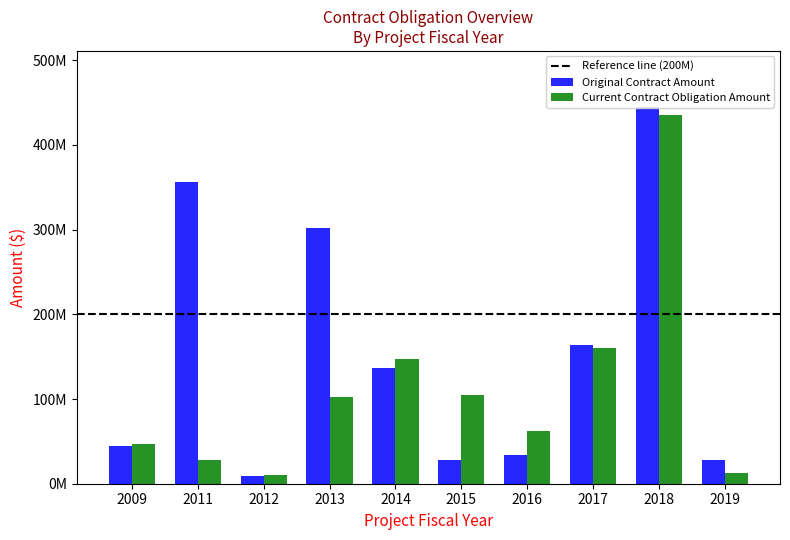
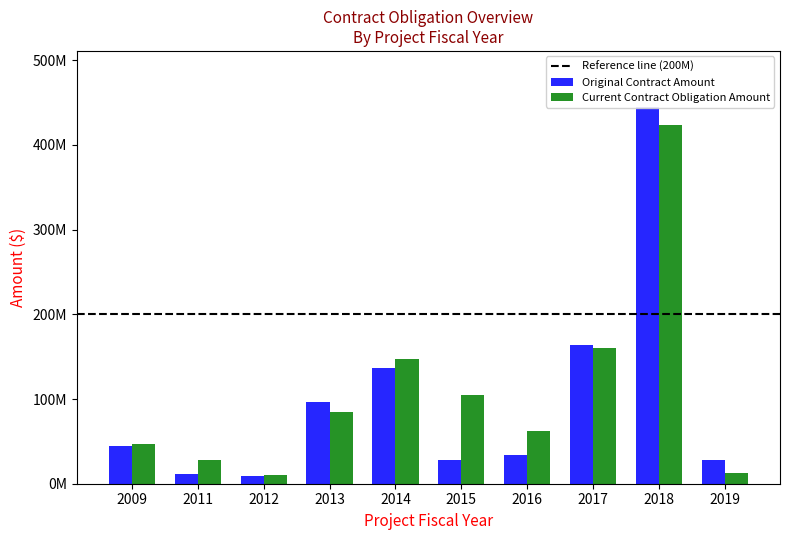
  {
    "Original Contract Amount": {
      "2009": 40000000,
-     "2011": 360000000,
+     "2011": 10000000,
      "2012": 10000000,
-     "2013": 300000000,
+     "2013": 100000000,
      "2014": 140000000,
      "2015": 30000000,
      "2016": 30000000,
      "2017": 160000000,
      "2019": 30000000
    },
    "Current Contract Obligation Amount": {
      "2009": 50000000,
      "2011": 30000000,
      "2012": 10000000,
-     "2013": 100000000,
+     "2013": 80000000,
      "2014": 150000000,
      "2015": 110000000,
      "2016": 60000000,
      "2017": 160000000,
-     "2018": 430000000,
+     "2018": 420000000,
      "2019": 10000000
    }
  }
